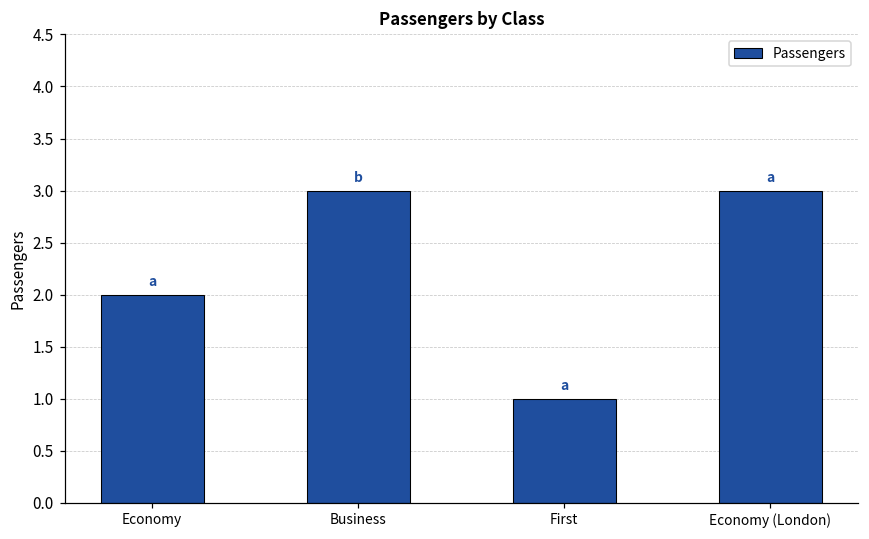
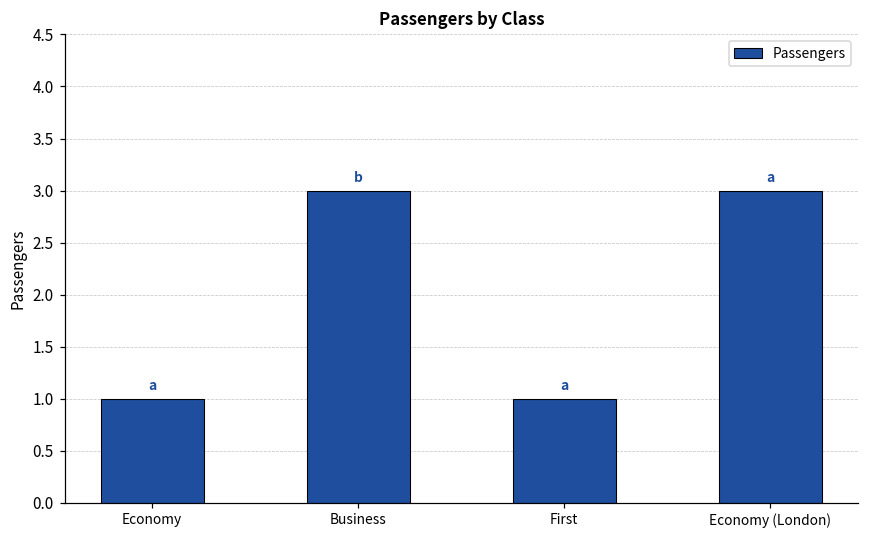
  {
-   "Economy": 2,
+   "Economy": 1,
    "Business": 3,
    "First": 1,
    "Economy (London)": 3
  }
